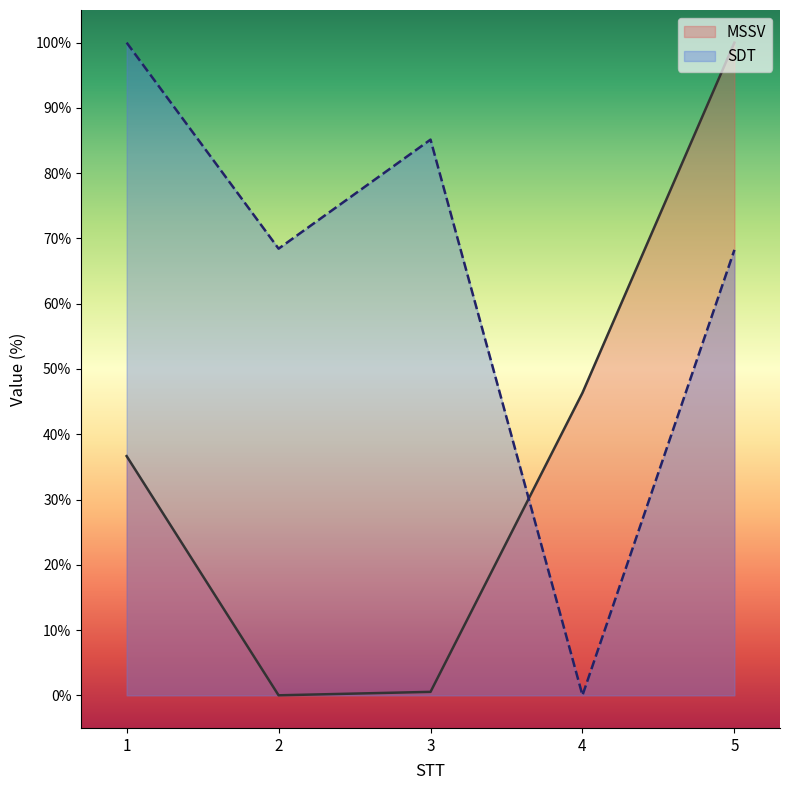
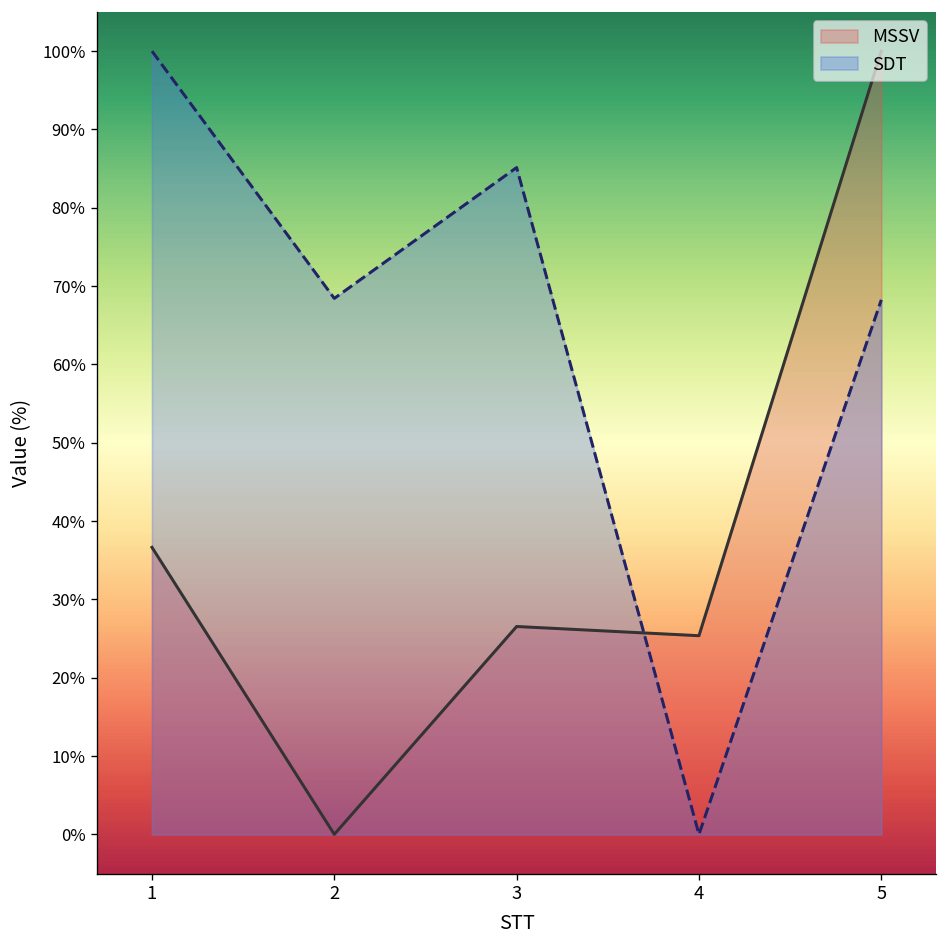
  {
    "MSSV": {
      "1": "37%",
      "2": "0%",
-     "3": "1%",
-     "4": "46%"
+     "3": "27%",
+     "4": "25%"
    },
    "SDT": {
      "1": "100%",
      "2": "68%",
      "3": "85%",
      "4": "0%",
      "5": "68%"
    }
  }
